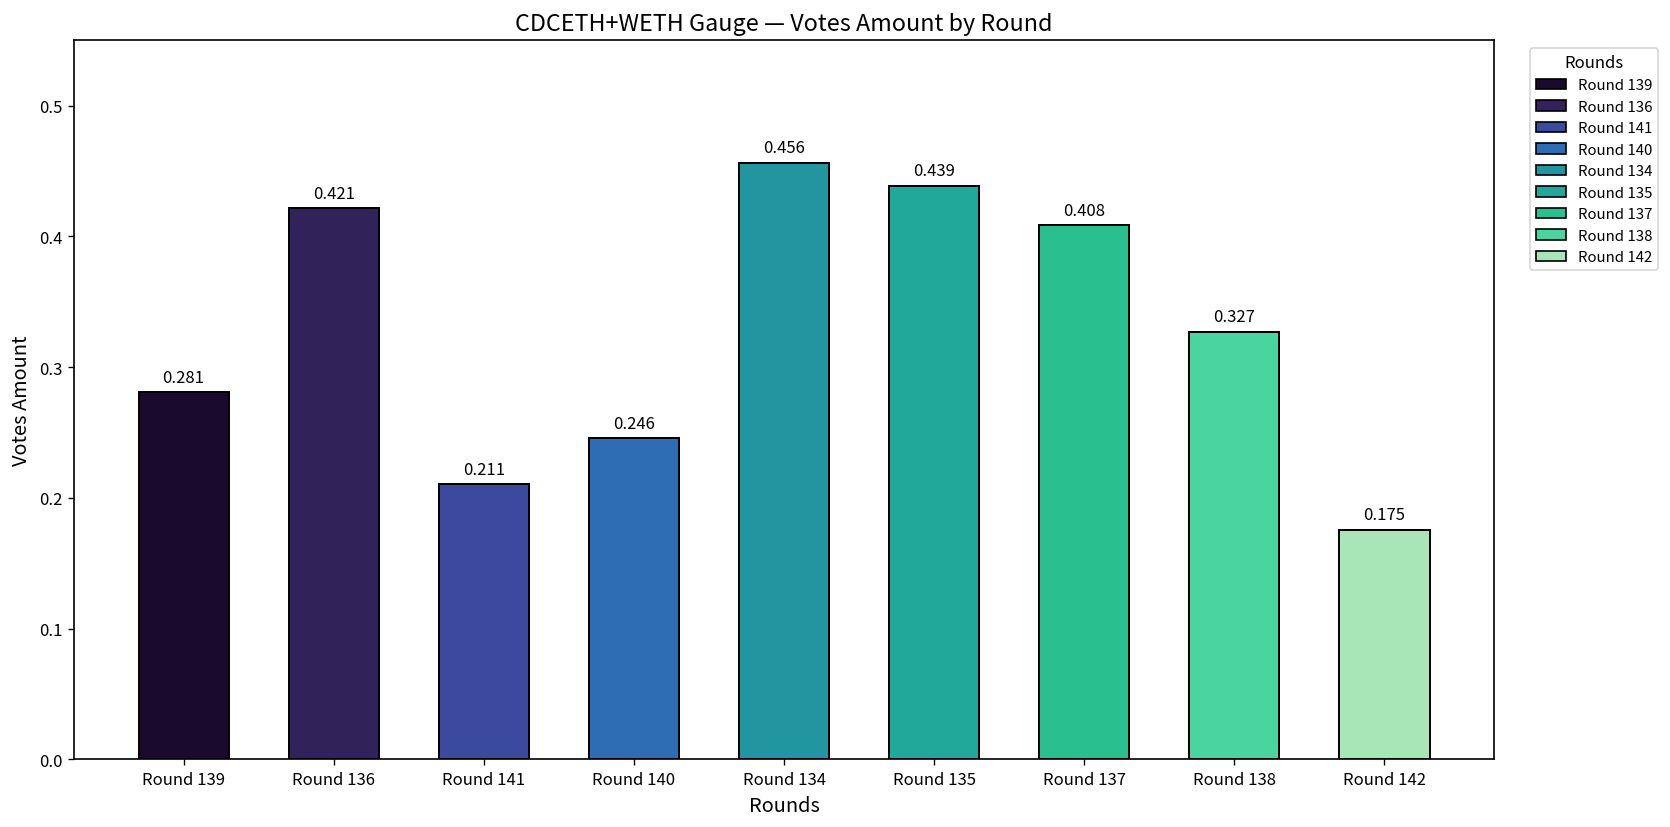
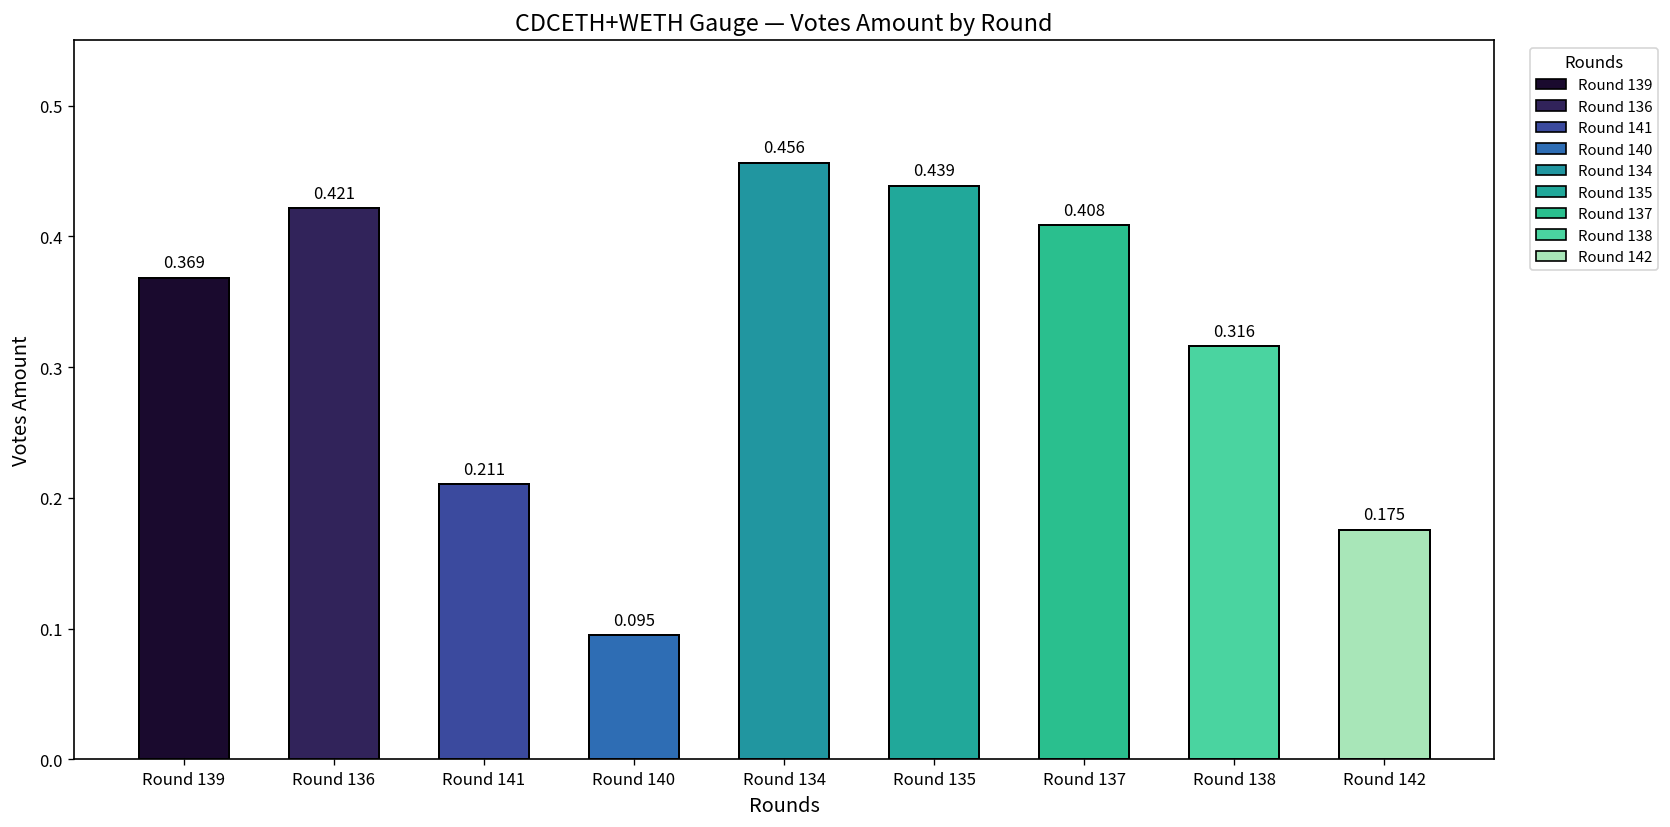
  {
-   "Round 139": 0.281,
+   "Round 139": 0.369,
    "Round 136": 0.421,
    "Round 141": 0.211,
-   "Round 140": 0.246,
+   "Round 140": 0.095,
    "Round 134": 0.456,
    "Round 135": 0.439,
    "Round 137": 0.408,
-   "Round 138": 0.327,
+   "Round 138": 0.316,
    "Round 142": 0.175
  }
